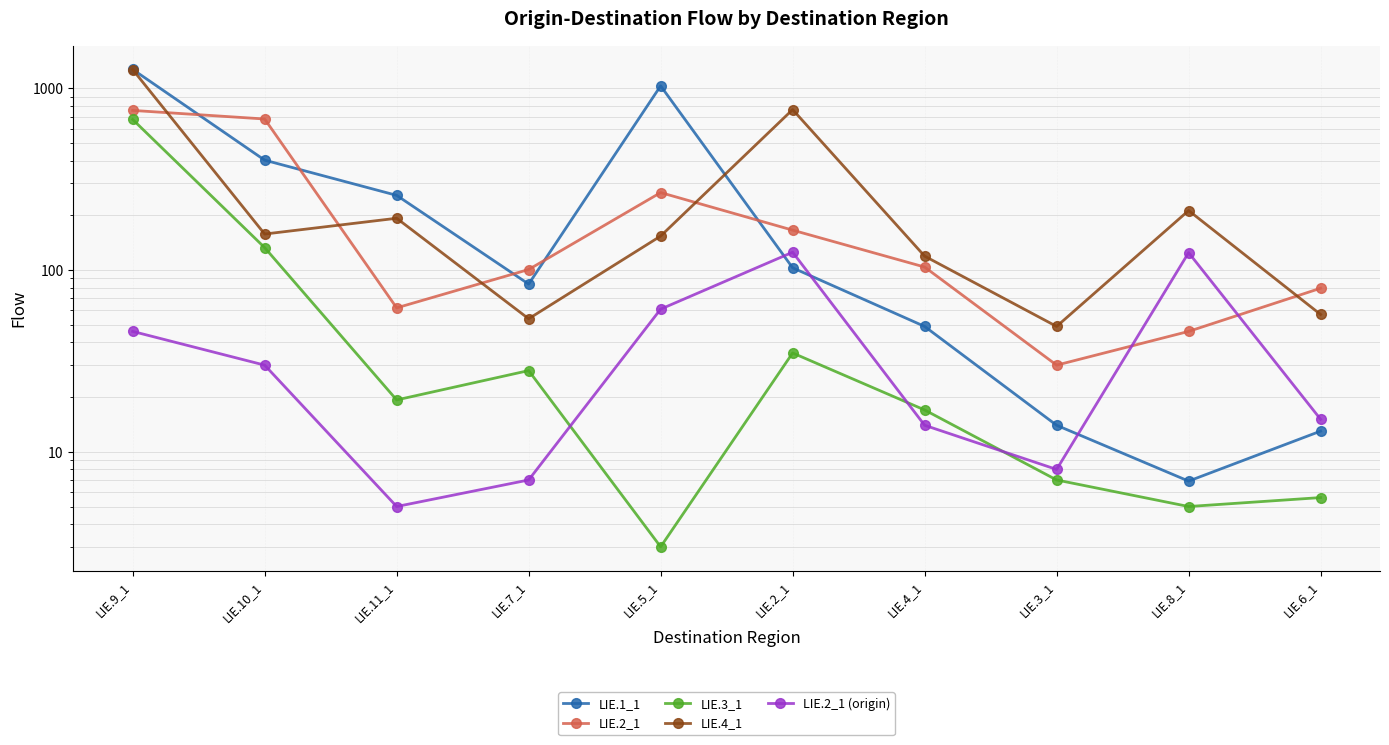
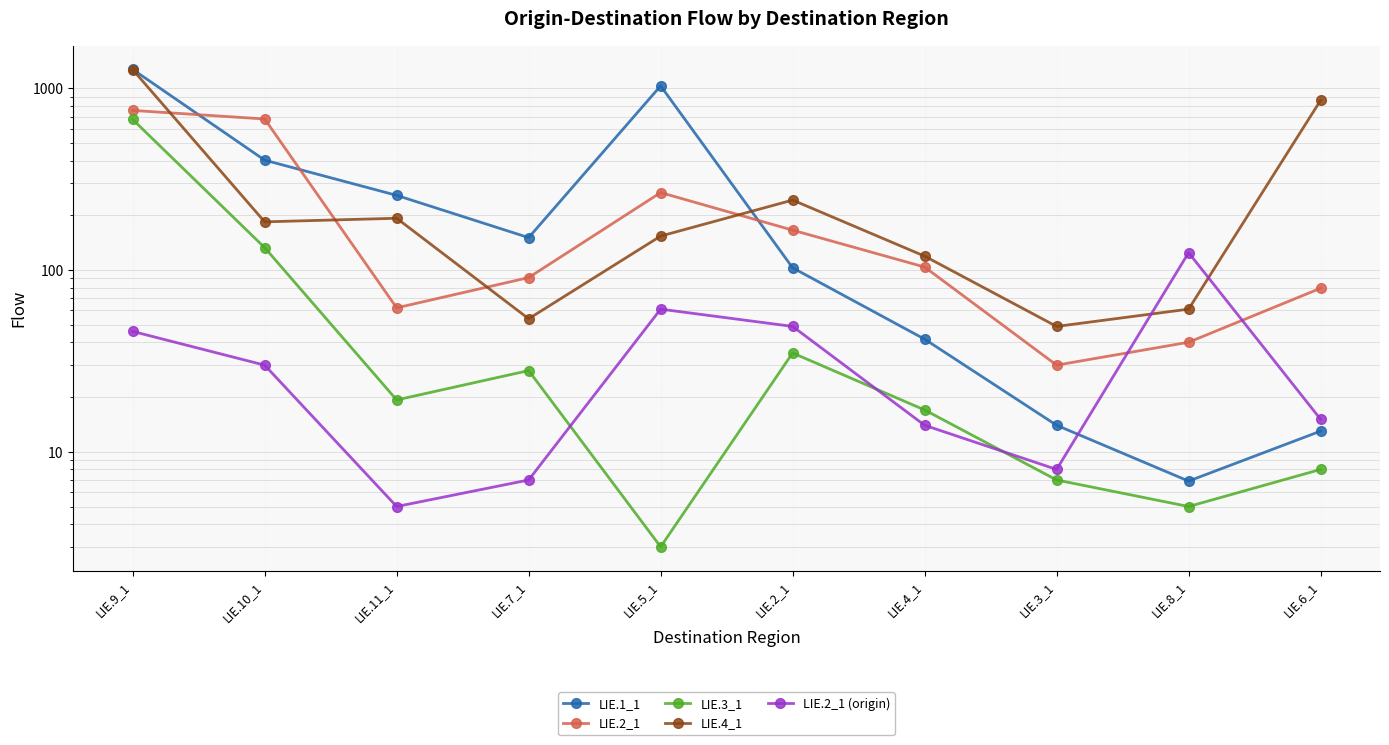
  {
    "LIE.1_1": {
      "LIE.10_1": 400,
      "LIE.11_1": 260,
-     "LIE.7_1": 80,
+     "LIE.7_1": 150,
      "LIE.5_1": 1000,
      "LIE.2_1": 100,
-     "LIE.4_1": 49,
+     "LIE.4_1": 42,
      "LIE.3_1": 14,
      "LIE.8_1": 7,
      "LIE.6_1": 13
    },
    "LIE.2_1": {
      "LIE.9_1": 760,
      "LIE.10_1": 680,
      "LIE.11_1": 62,
-     "LIE.7_1": 100,
+     "LIE.7_1": 90,
      "LIE.5_1": 270,
      "LIE.2_1": 170,
      "LIE.4_1": 100,
      "LIE.3_1": 30,
-     "LIE.8_1": 46,
+     "LIE.8_1": 40,
      "LIE.6_1": 80
    },
    "LIE.3_1": {
      "LIE.9_1": 680,
      "LIE.10_1": 130,
      "LIE.11_1": 19,
      "LIE.7_1": 28,
      "LIE.5_1": 3.0,
      "LIE.2_1": 35,
      "LIE.4_1": 17,
      "LIE.3_1": 7.0,
      "LIE.8_1": 5.0,
-     "LIE.6_1": 5.6
+     "LIE.6_1": 8
    },
    "LIE.4_1": {
-     "LIE.10_1": 160,
+     "LIE.10_1": 180,
      "LIE.11_1": 190,
      "LIE.7_1": 54,
      "LIE.5_1": 150,
-     "LIE.2_1": 770,
+     "LIE.2_1": 240,
      "LIE.4_1": 120,
      "LIE.3_1": 49,
-     "LIE.8_1": 210,
-     "LIE.6_1": 57
+     "LIE.8_1": 61,
+     "LIE.6_1": 900
    },
    "LIE.2_1 (origin)": {
      "LIE.9_1": 46,
      "LIE.10_1": 30,
      "LIE.11_1": 5,
      "LIE.7_1": 7,
      "LIE.5_1": 61,
-     "LIE.2_1": 130,
+     "LIE.2_1": 49,
      "LIE.4_1": 14,
      "LIE.3_1": 8,
      "LIE.8_1": 120,
      "LIE.6_1": 15
    }
  }
